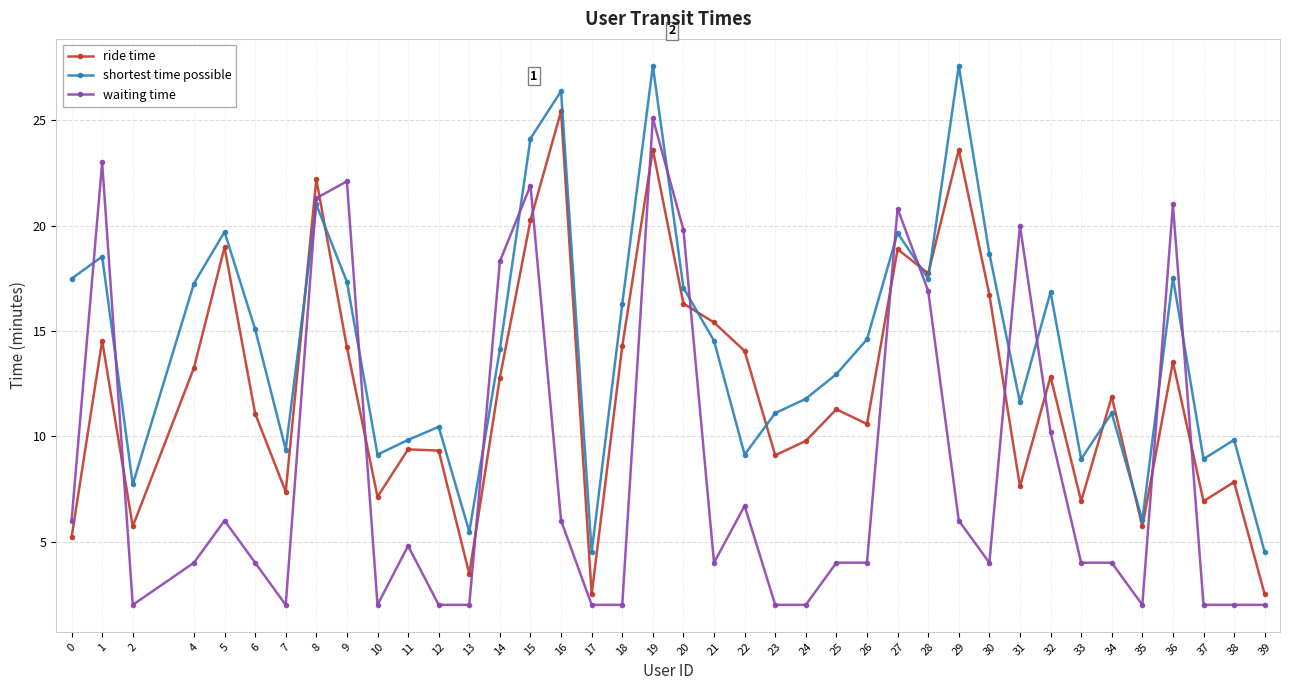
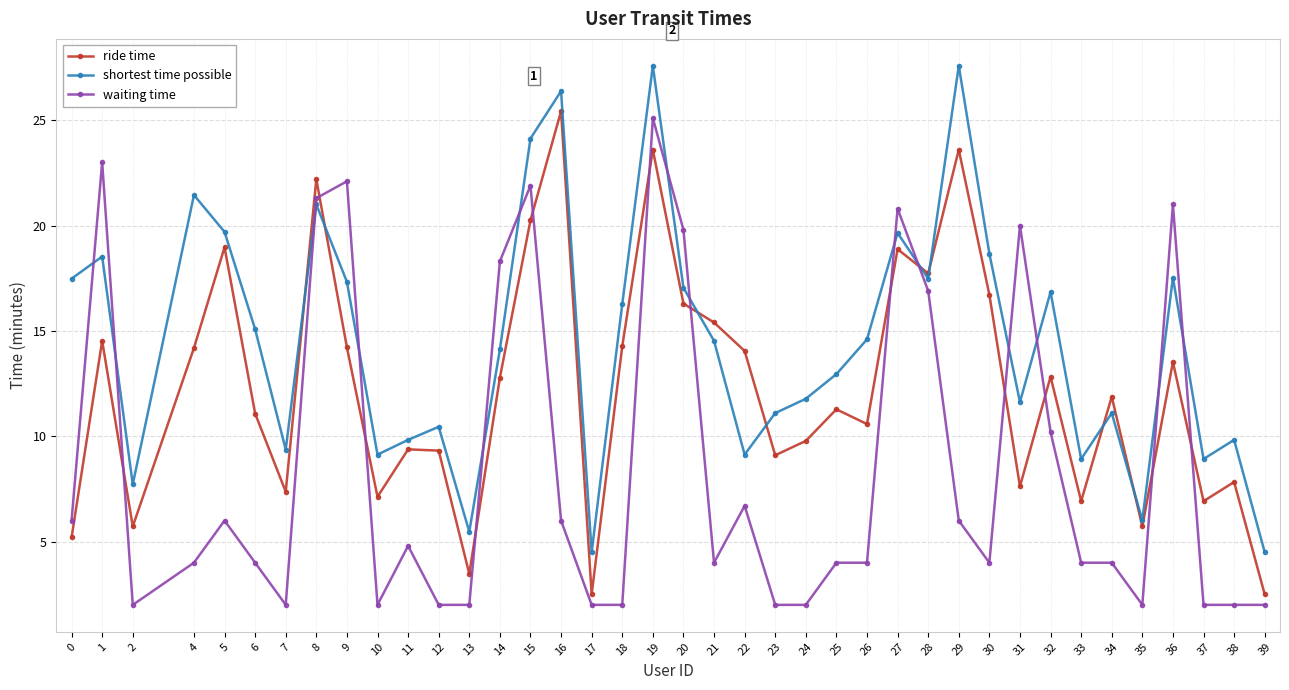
  {
    "ride time": {
      "0": 5.2,
      "1": 14.5,
      "2": 5.7,
-     "4": 13.3,
+     "4": 14.2,
      "5": 19.0,
      "6": 11.1,
      "7": 7.4,
      "8": 22.2,
      "9": 14.2,
      "10": 7.1,
      "11": 9.4,
      "12": 9.3,
      "13": 3.5,
      "14": 12.8,
      "15": 20.3,
      "16": 25.4,
      "17": 2.5,
      "18": 14.3,
      "19": 23.6,
      "20": 16.3,
      "21": 15.4,
      "22": 14.1,
      "23": 9.1,
      "24": 9.8,
      "25": 11.3,
      "26": 10.6,
      "27": 18.9,
      "28": 17.7,
      "29": 23.6,
      "30": 16.7,
      "31": 7.6,
      "32": 12.8,
      "33": 6.9,
      "34": 11.9,
      "35": 5.7,
      "36": 13.5,
      "37": 6.9,
      "38": 7.8,
      "39": 2.5
    },
    "shortest time possible": {
      "0": 17.5,
      "1": 18.5,
      "2": 7.7,
-     "4": 17.3,
+     "4": 21.5,
      "5": 19.7,
      "6": 15.1,
      "7": 9.4,
      "8": 21.0,
      "9": 17.3,
      "10": 9.1,
      "11": 9.8,
      "12": 10.5,
      "13": 5.5,
      "14": 14.1,
      "15": 24.1,
      "17": 4.5,
      "18": 16.3,
      "19": 27.6,
      "20": 17.1,
      "21": 14.5,
      "22": 9.1,
      "23": 11.1,
      "24": 11.8,
      "25": 13.0,
      "26": 14.6,
      "27": 19.7,
      "28": 17.5,
      "29": 27.6,
      "30": 18.7,
      "31": 11.6,
      "32": 16.9,
      "33": 8.9,
      "34": 11.1,
      "35": 6.0,
      "36": 17.5,
      "37": 8.9,
      "38": 9.8,
      "39": 4.5
    },
    "waiting time": {
      "0": 6.0,
      "1": 23.0,
      "2": 2.0,
      "4": 4.0,
      "5": 6.0,
      "6": 4.0,
      "7": 2.0,
      "8": 21.3,
      "9": 22.1,
      "10": 2.0,
      "11": 4.8,
      "12": 2.0,
      "13": 2.0,
      "14": 18.3,
      "15": 21.9,
      "16": 6.0,
      "17": 2.0,
      "18": 2.0,
      "19": 25.1,
      "20": 19.8,
      "21": 4.0,
      "22": 6.7,
      "23": 2.0,
      "24": 2.0,
      "25": 4.0,
      "26": 4.0,
      "27": 20.8,
      "28": 16.9,
      "29": 6.0,
      "30": 4.0,
      "31": 20.0,
      "32": 10.2,
      "33": 4.0,
      "34": 4.0,
      "35": 2.0,
      "36": 21.0,
      "37": 2.0,
      "38": 2.0,
      "39": 2.0
    }
  }
